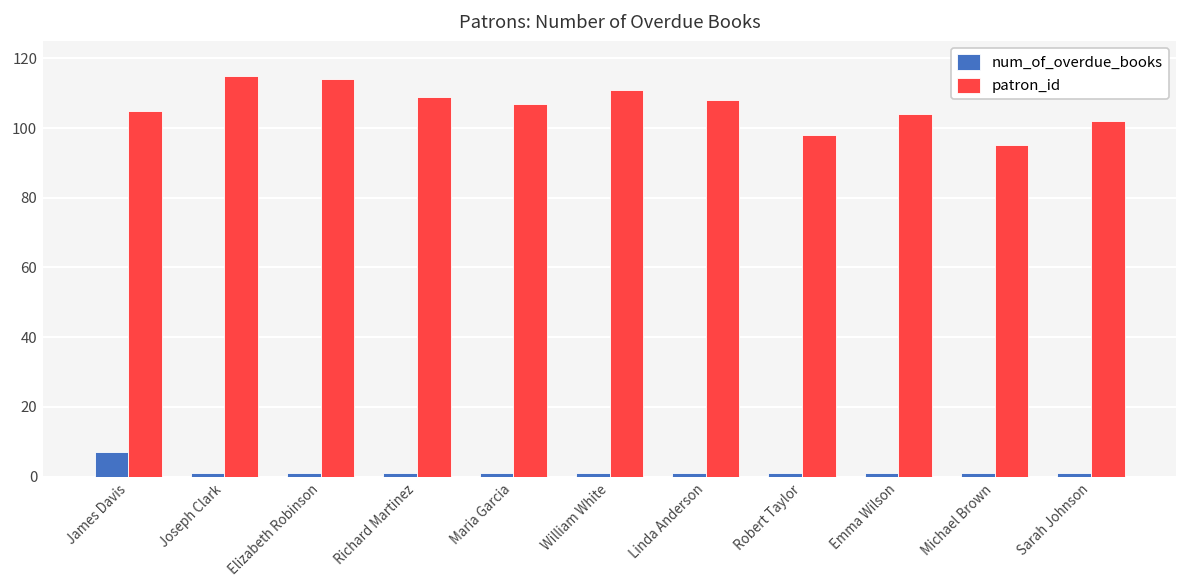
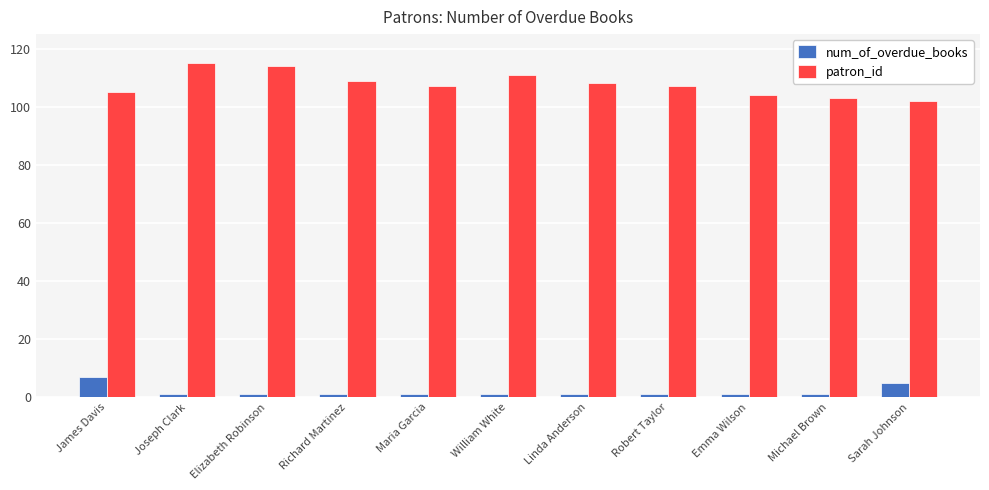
  {
    "num_of_overdue_books": {
      "James Davis": 7,
      "Joseph Clark": 1,
      "Elizabeth Robinson": 1,
      "Richard Martinez": 1,
      "Maria Garcia": 1,
      "William White": 1,
      "Linda Anderson": 1,
      "Robert Taylor": 1,
      "Emma Wilson": 1,
      "Michael Brown": 1,
-     "Sarah Johnson": 1
+     "Sarah Johnson": 5
    },
    "patron_id": {
      "James Davis": 105,
      "Joseph Clark": 115,
      "Elizabeth Robinson": 114,
      "Richard Martinez": 109,
      "Maria Garcia": 107,
      "William White": 111,
      "Linda Anderson": 108,
-     "Robert Taylor": 98,
+     "Robert Taylor": 107,
      "Emma Wilson": 104,
-     "Michael Brown": 95,
+     "Michael Brown": 103,
      "Sarah Johnson": 102
    }
  }
